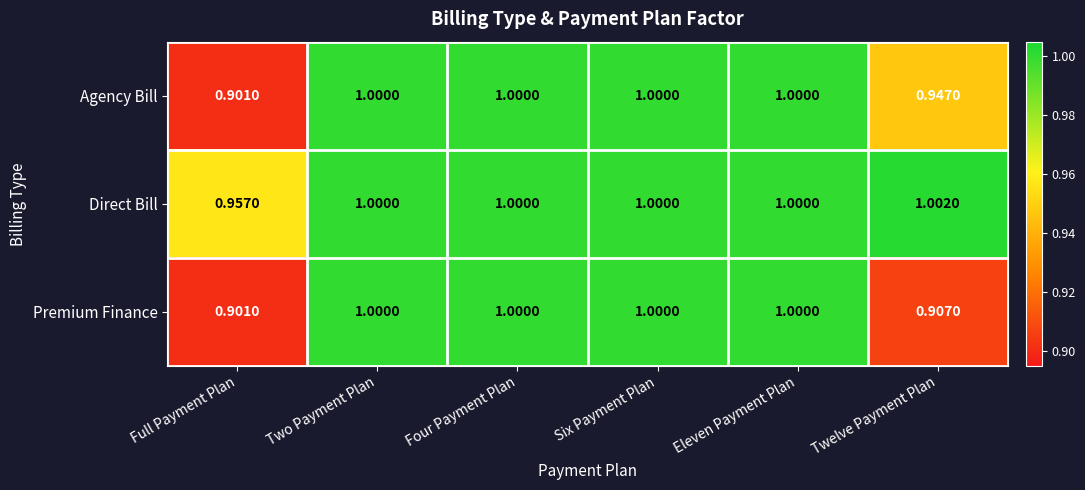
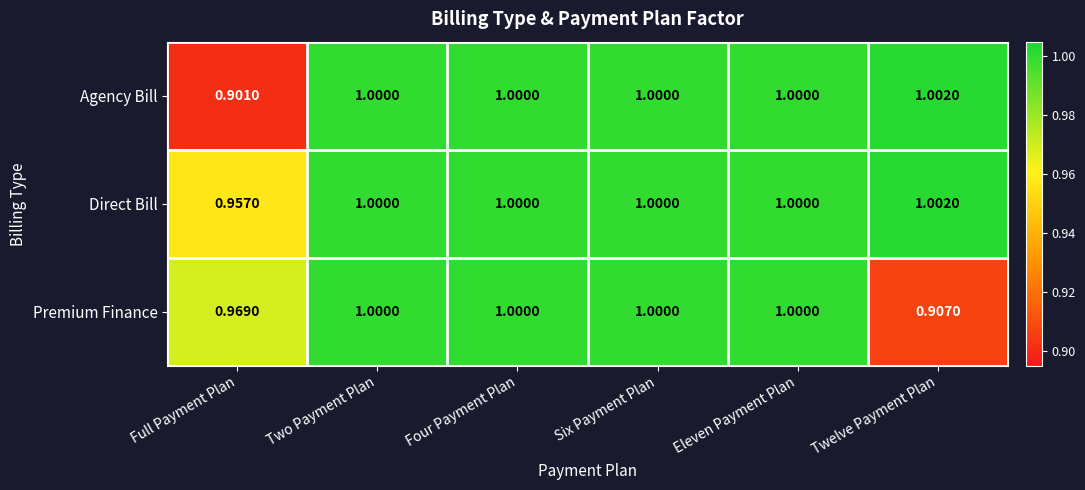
  {
    "Agency Bill": {
      "Full Payment Plan": 0.9010,
      "Two Payment Plan": 1.0000,
      "Four Payment Plan": 1.0000,
      "Six Payment Plan": 1.0000,
      "Eleven Payment Plan": 1.0000,
-     "Twelve Payment Plan": 0.9470
+     "Twelve Payment Plan": 1.0020
    },
    "Direct Bill": {
      "Full Payment Plan": 0.9570,
      "Two Payment Plan": 1.0000,
      "Four Payment Plan": 1.0000,
      "Six Payment Plan": 1.0000,
      "Eleven Payment Plan": 1.0000,
      "Twelve Payment Plan": 1.0020
    },
    "Premium Finance": {
-     "Full Payment Plan": 0.9010,
+     "Full Payment Plan": 0.9690,
      "Two Payment Plan": 1.0000,
      "Four Payment Plan": 1.0000,
      "Six Payment Plan": 1.0000,
      "Eleven Payment Plan": 1.0000,
      "Twelve Payment Plan": 0.9070
    }
  }
